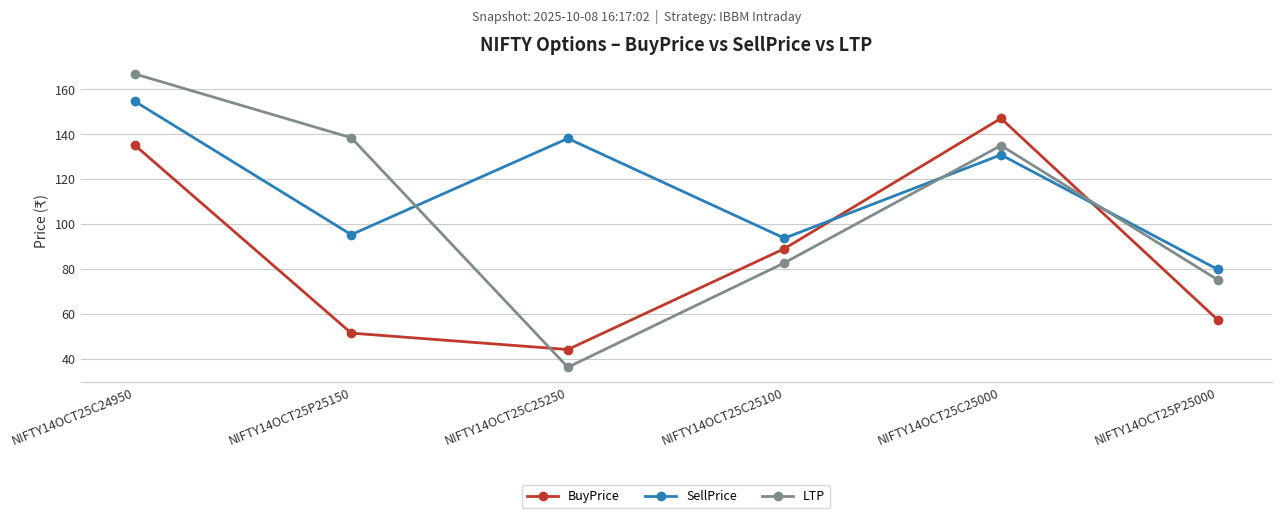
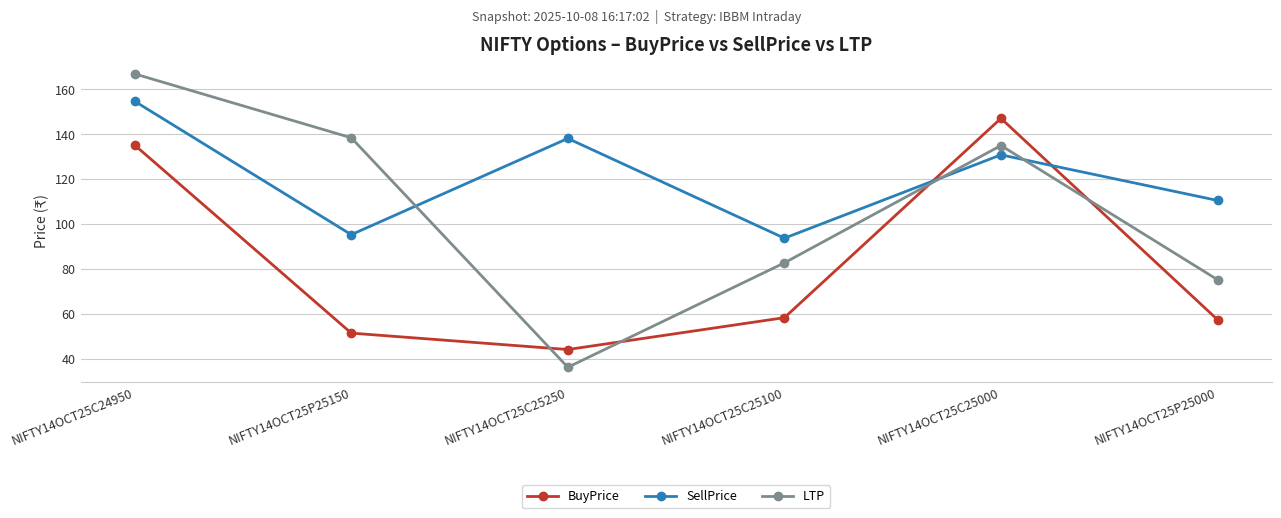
  {
    "BuyPrice": {
      "NIFTY14OCT25C24950": 135,
      "NIFTY14OCT25P25150": 52,
      "NIFTY14OCT25C25250": 44,
-     "NIFTY14OCT25C25100": 89,
+     "NIFTY14OCT25C25100": 58,
      "NIFTY14OCT25C25000": 147,
      "NIFTY14OCT25P25000": 58
    },
    "SellPrice": {
      "NIFTY14OCT25C24950": 155,
      "NIFTY14OCT25P25150": 95,
      "NIFTY14OCT25C25250": 138,
      "NIFTY14OCT25C25100": 94,
      "NIFTY14OCT25C25000": 131,
-     "NIFTY14OCT25P25000": 80
+     "NIFTY14OCT25P25000": 111
    },
    "LTP": {
      "NIFTY14OCT25C24950": 167,
      "NIFTY14OCT25P25150": 139,
      "NIFTY14OCT25C25250": 36,
      "NIFTY14OCT25C25100": 83,
      "NIFTY14OCT25C25000": 135,
      "NIFTY14OCT25P25000": 75
    }
  }
